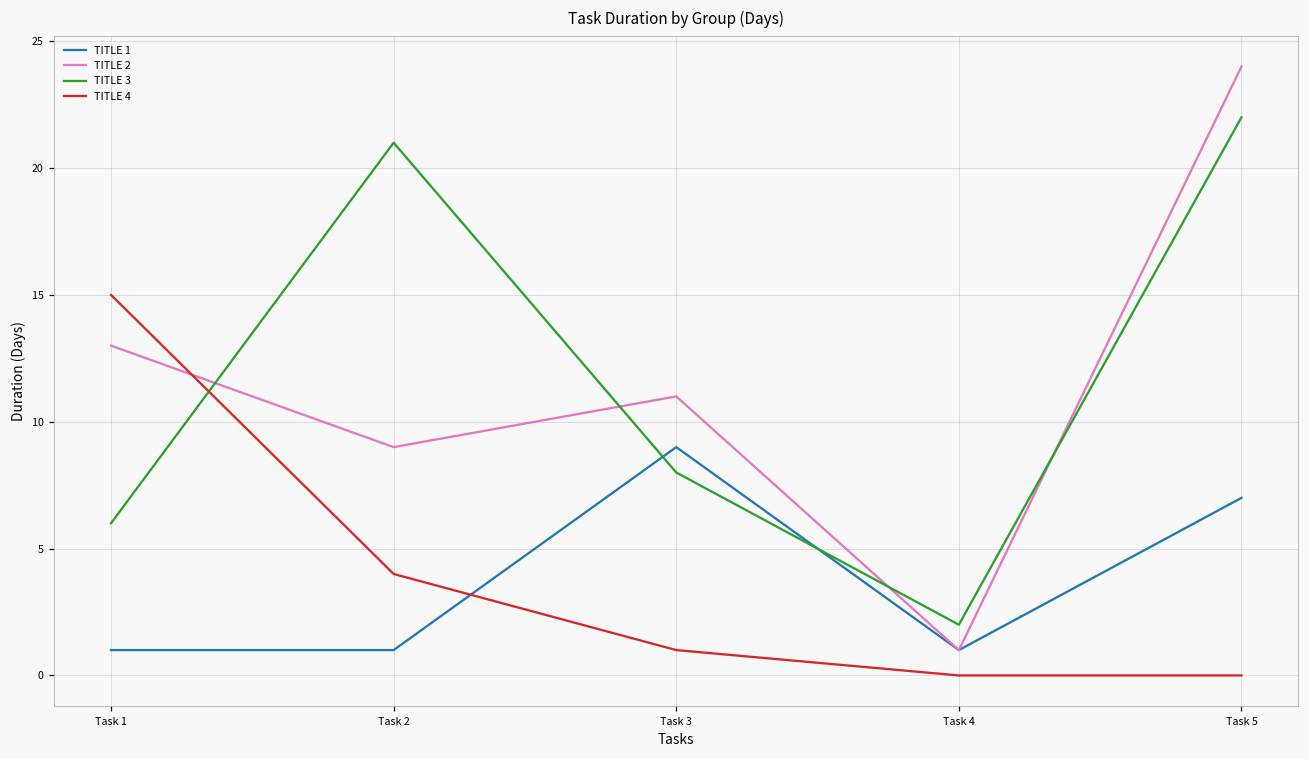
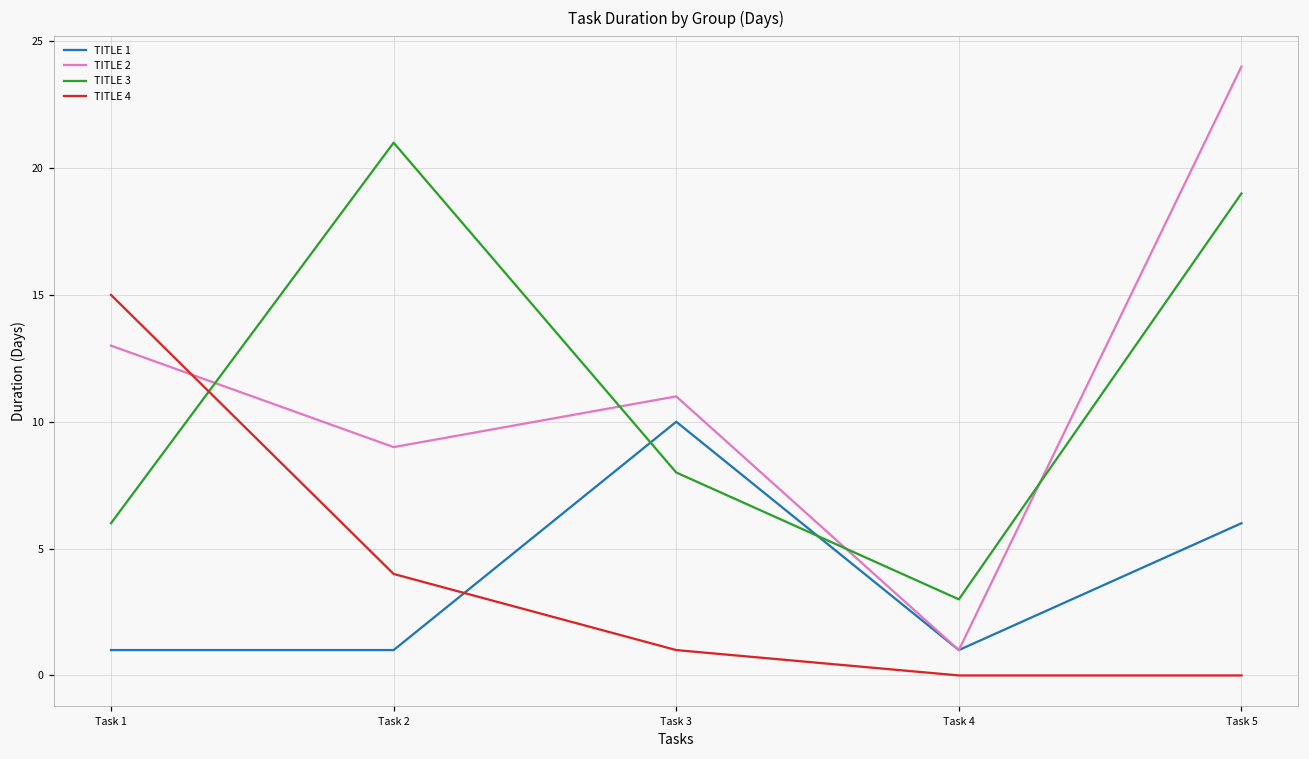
  {
    "TITLE 1": {
      "Task 1": 1,
      "Task 2": 1,
-     "Task 3": 9,
-     "Task 5": 7
+     "Task 3": 10,
+     "Task 5": 6
    },
    "TITLE 2": {
      "Task 1": 13,
      "Task 2": 9,
      "Task 3": 11,
      "Task 5": 24
    },
    "TITLE 3": {
      "Task 1": 6,
      "Task 2": 21,
      "Task 3": 8,
-     "Task 4": 2,
-     "Task 5": 22
+     "Task 4": 3,
+     "Task 5": 19
    },
    "TITLE 4": {
      "Task 1": 15,
      "Task 2": 4,
      "Task 3": 1,
      "Task 4": 0,
      "Task 5": 0
    }
  }
